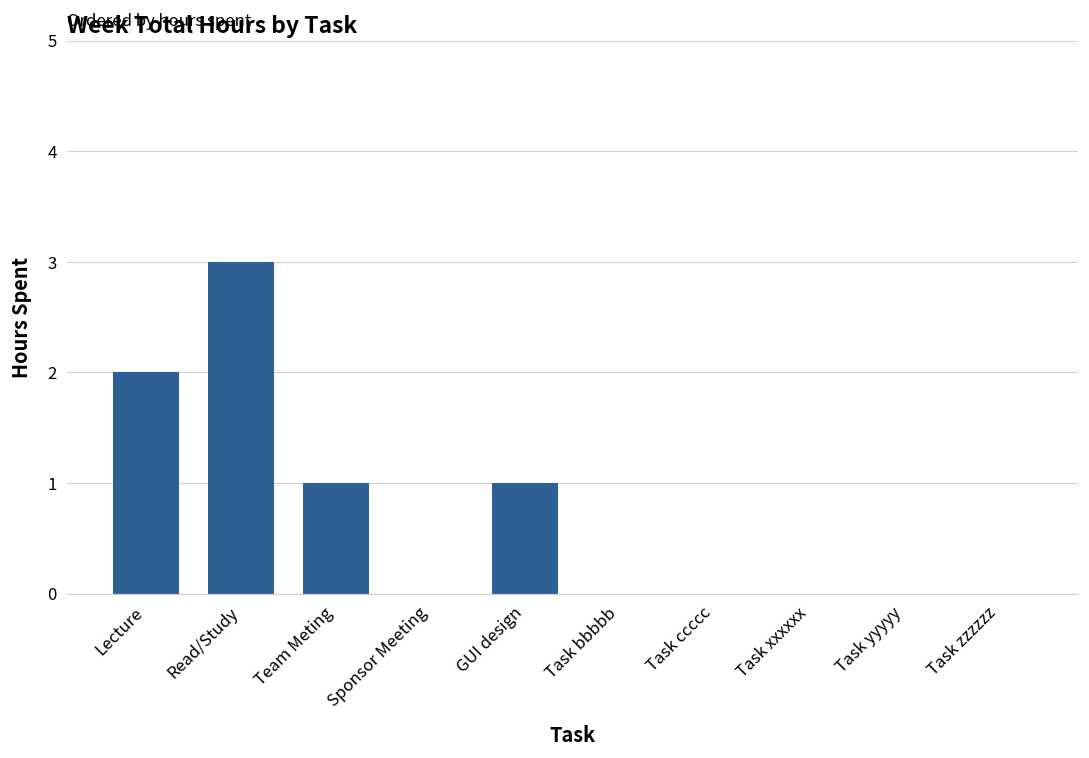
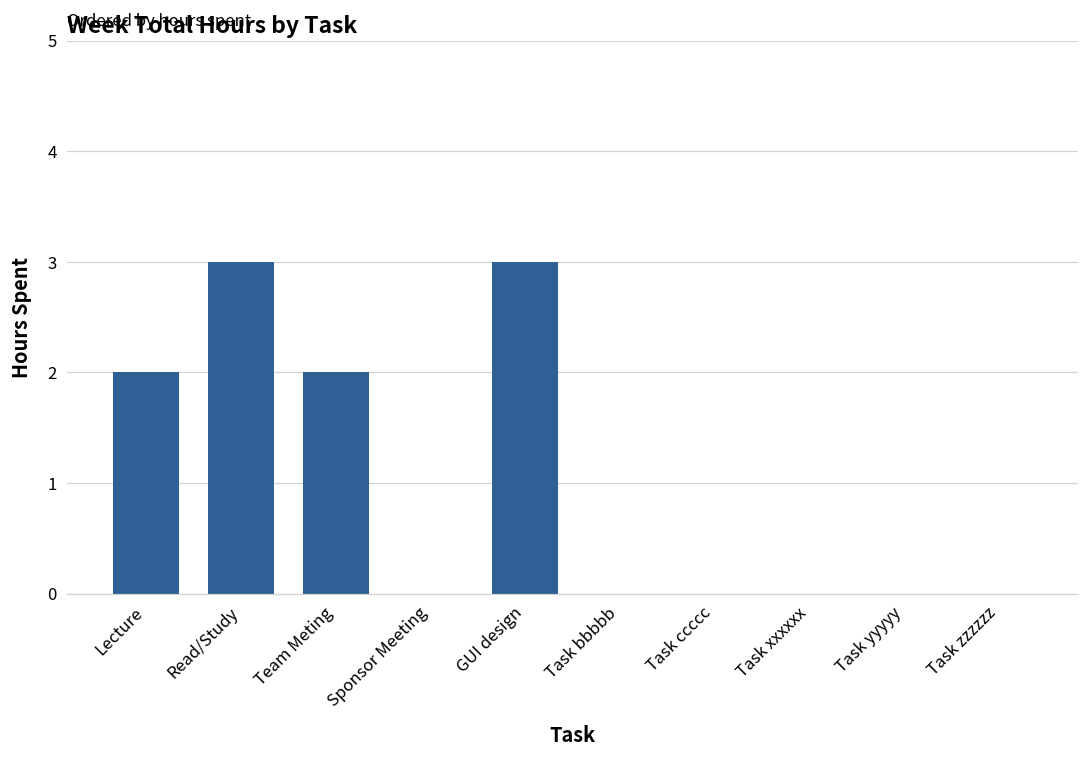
  {
    "Lecture": 2,
    "Read/Study": 3,
-   "Team Meting": 1,
+   "Team Meting": 2,
    "Sponsor Meeting": 0,
-   "GUI design": 1,
+   "GUI design": 3,
    "Task bbbbb": 0,
    "Task ccccc": 0,
    "Task xxxxxx": 0,
    "Task yyyyy": 0,
    "Task zzzzzz": 0
  }
